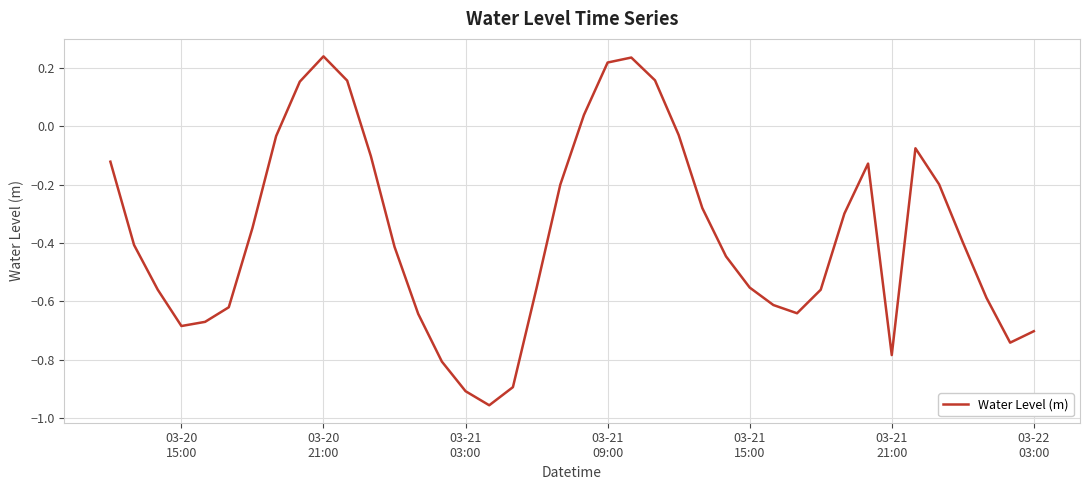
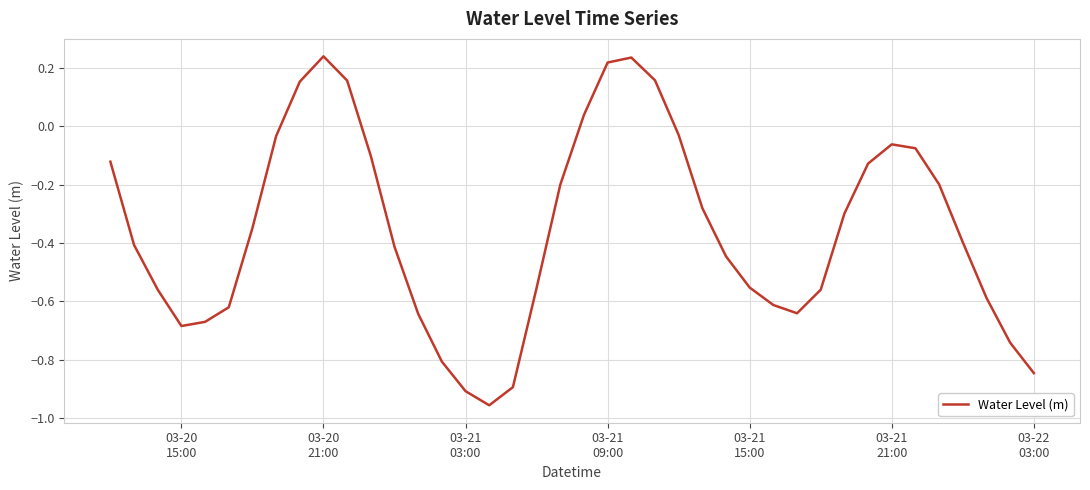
  {
    "03-20 15:00": -0.68,
    "03-20 21:00": 0.24,
    "03-21 03:00": -0.91,
    "03-21 09:00": 0.22,
    "03-21 15:00": -0.55,
-   "03-21 21:00": -0.78,
-   "03-22 03:00": -0.70
+   "03-21 21:00": -0.06,
+   "03-22 03:00": -0.85
  }
